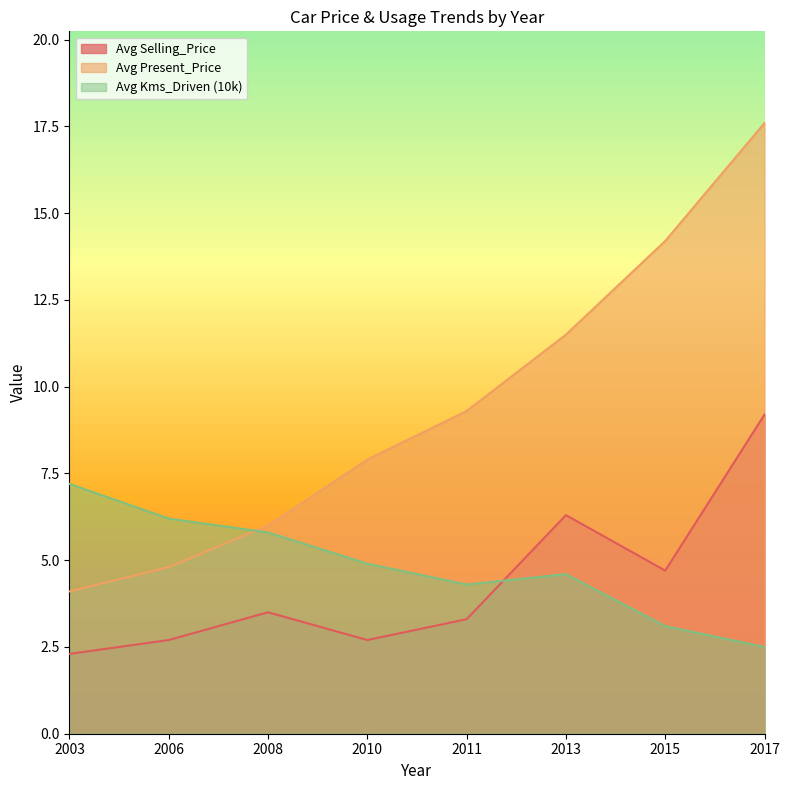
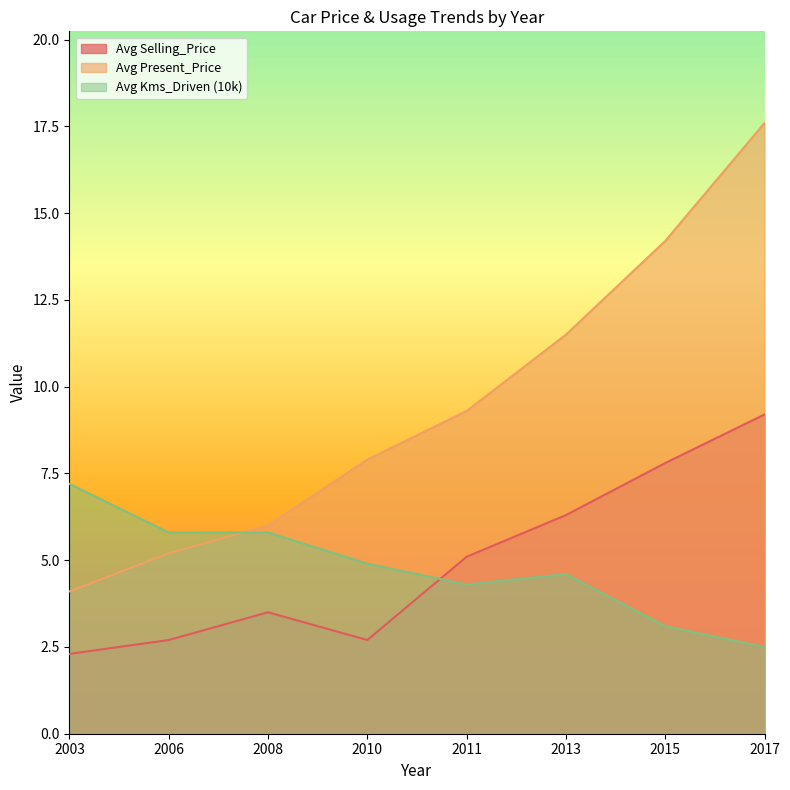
  {
    "Avg Selling_Price": {
      "2003": 2.3,
      "2006": 2.7,
      "2008": 3.5,
      "2010": 2.7,
-     "2011": 3.3,
+     "2011": 5.1,
      "2013": 6.3,
-     "2015": 4.7,
+     "2015": 7.8,
      "2017": 9.2
    },
    "Avg Present_Price": {
      "2003": 4.1,
-     "2006": 4.8,
+     "2006": 5.2,
      "2008": 6.0,
      "2010": 7.9,
      "2011": 9.3,
      "2013": 11.5,
      "2015": 14.2,
      "2017": 17.6
    },
    "Avg Kms_Driven (10k)": {
      "2003": 7.2,
-     "2006": 6.2,
+     "2006": 5.8,
      "2008": 5.8,
      "2010": 4.9,
      "2011": 4.3,
      "2013": 4.6,
      "2015": 3.1,
      "2017": 2.5
    }
  }
